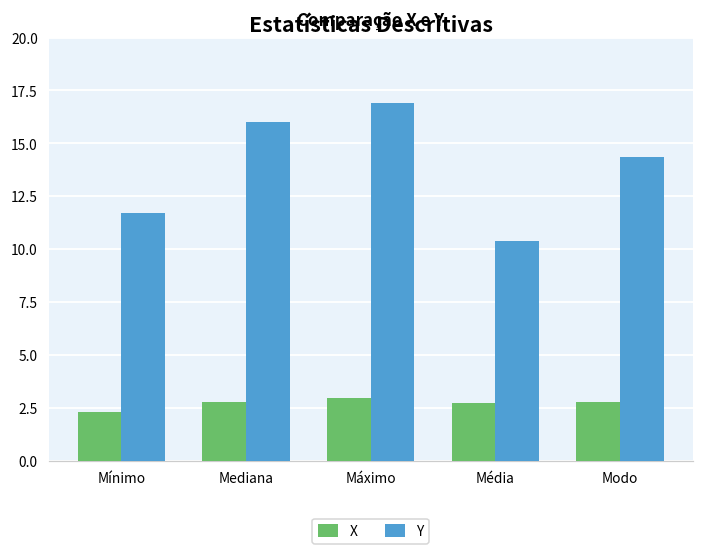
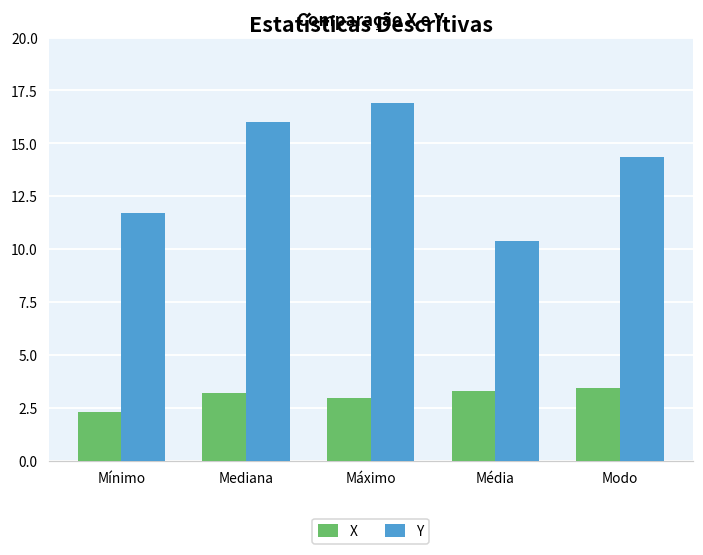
  {
    "X": {
      "Mínimo": 2.3,
-     "Mediana": 2.8,
+     "Mediana": 3.2,
      "Máximo": 3.0,
-     "Média": 2.7,
-     "Modo": 2.8
+     "Média": 3.3,
+     "Modo": 3.4
    },
    "Y": {
      "Mínimo": 11.7,
      "Mediana": 16.0,
      "Máximo": 16.9,
      "Média": 10.4,
      "Modo": 14.3
    }
  }
